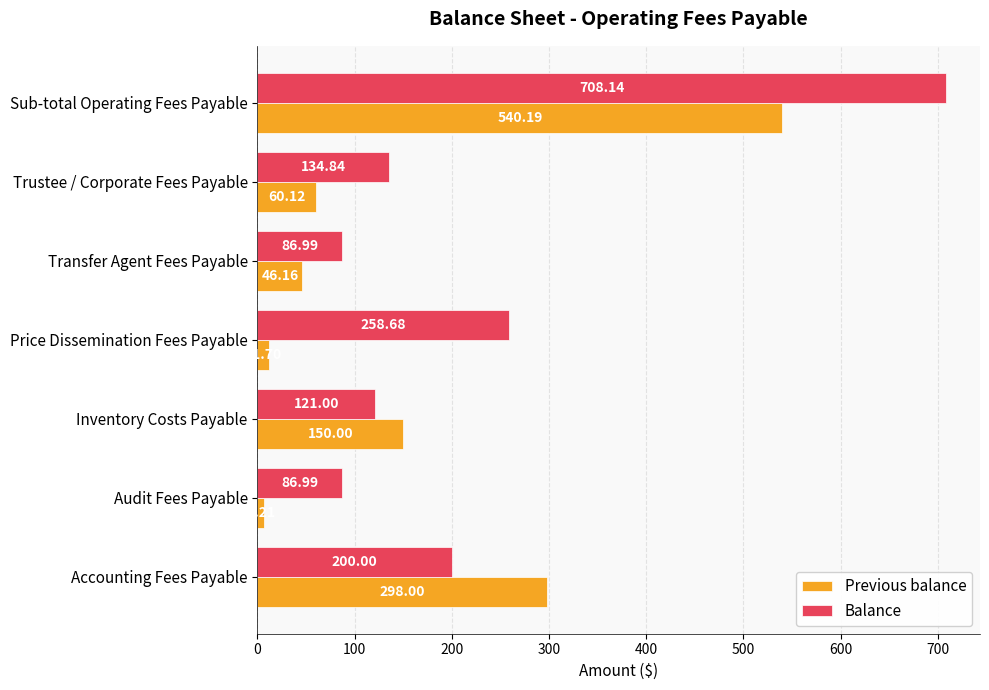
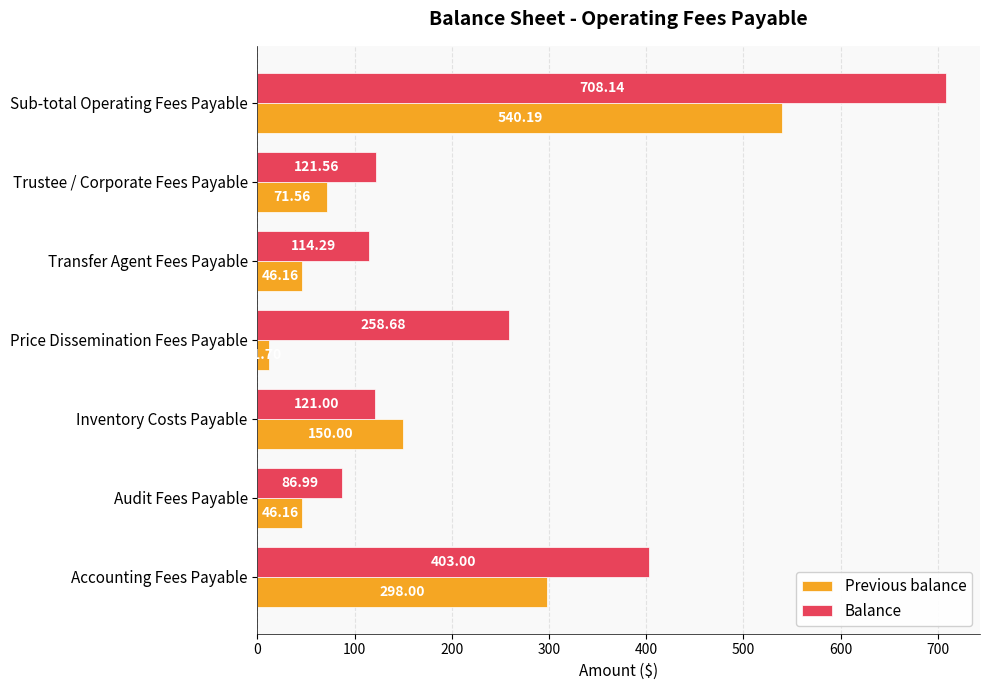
  {
    "Previous balance": {
      "Sub-total Operating Fees Payable": 540.19,
-     "Trustee / Corporate Fees Payable": 60.12,
+     "Trustee / Corporate Fees Payable": 71.56,
      "Transfer Agent Fees Payable": 46.16,
      "Inventory Costs Payable": 150.00,
-     "Audit Fees Payable": 10,
+     "Audit Fees Payable": 50,
      "Accounting Fees Payable": 298.00
    },
    "Balance": {
      "Sub-total Operating Fees Payable": 708.14,
-     "Trustee / Corporate Fees Payable": 134.84,
-     "Transfer Agent Fees Payable": 86.99,
+     "Trustee / Corporate Fees Payable": 121.56,
+     "Transfer Agent Fees Payable": 114.29,
      "Price Dissemination Fees Payable": 258.68,
      "Inventory Costs Payable": 121.00,
      "Audit Fees Payable": 86.99,
-     "Accounting Fees Payable": 200.00
+     "Accounting Fees Payable": 403.00
    }
  }
